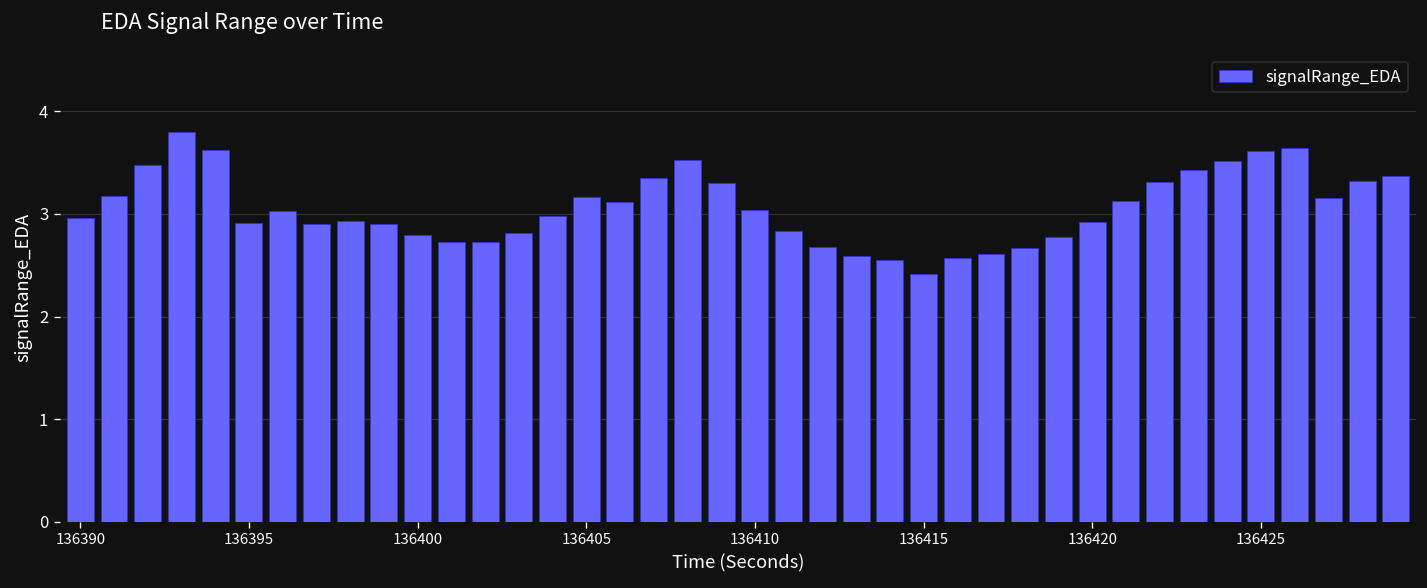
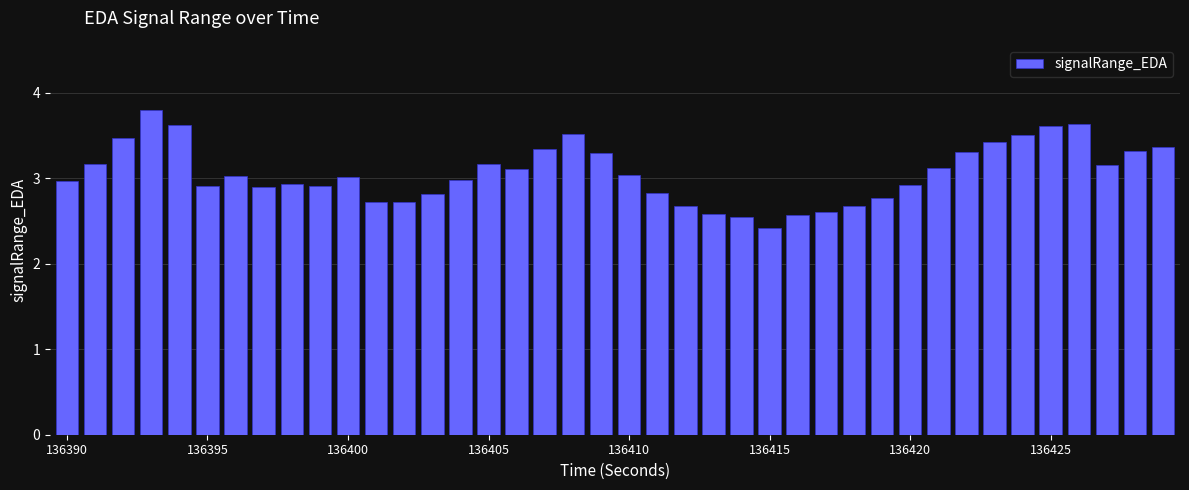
  {
    "136390": 3.0,
    "136395": 2.9,
-   "136400": 2.8,
+   "136400": 3.0,
    "136405": 3.2,
    "136410": 3.0,
    "136415": 2.4,
    "136420": 2.9,
    "136425": 3.6
  }
